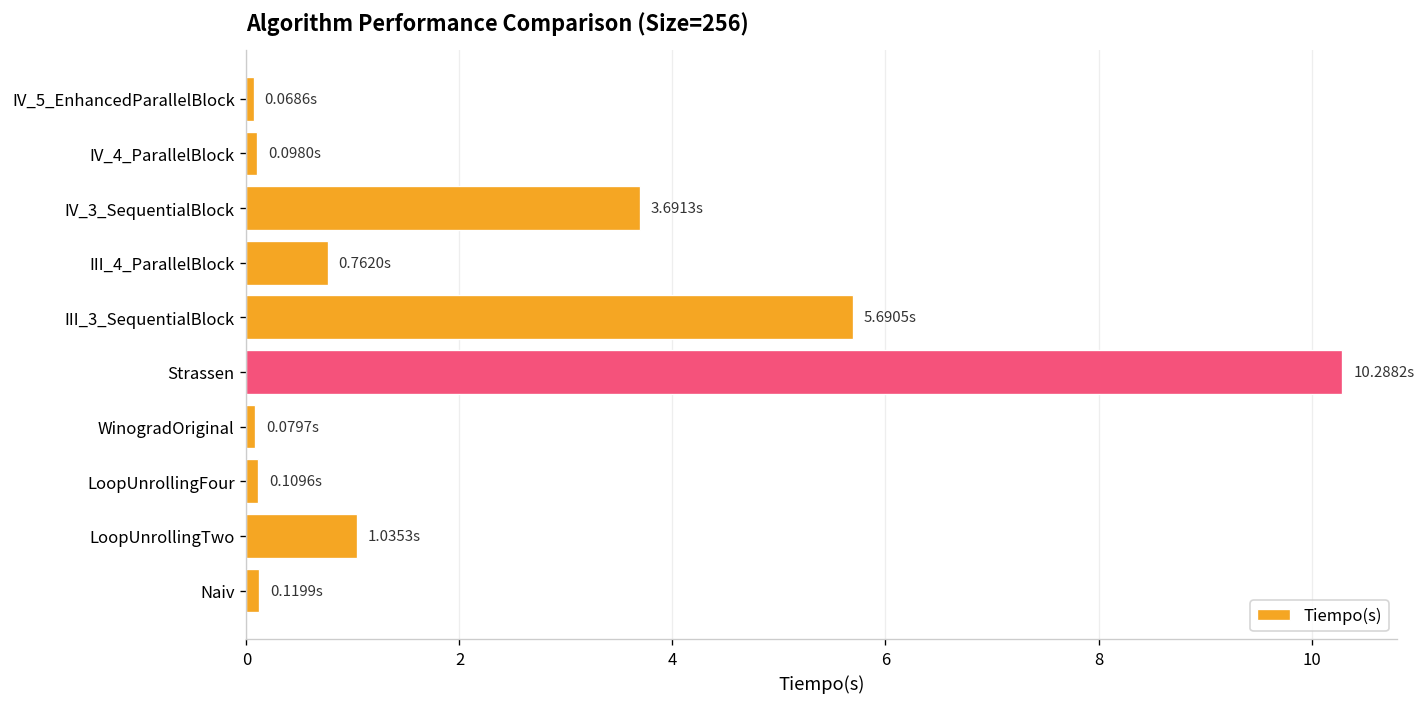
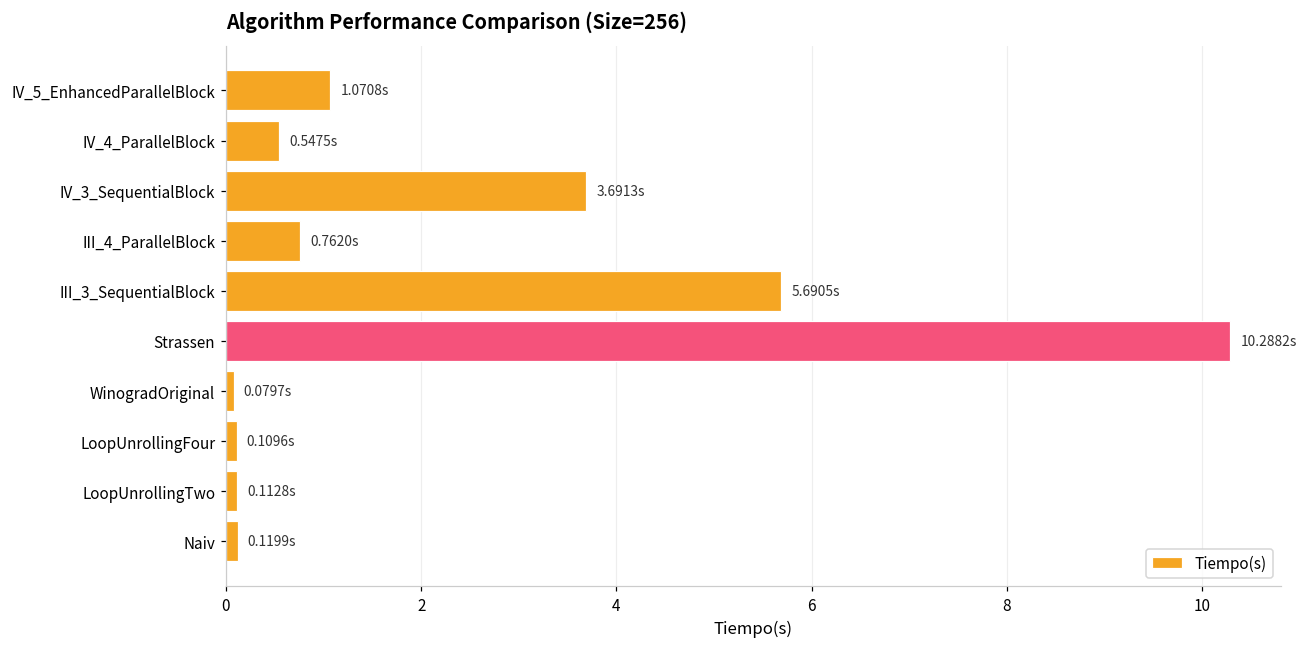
  {
-   "IV_5_EnhancedParallelBlock": "0.0686s",
-   "IV_4_ParallelBlock": "0.0980s",
+   "IV_5_EnhancedParallelBlock": "1.0708s",
+   "IV_4_ParallelBlock": "0.5475s",
    "IV_3_SequentialBlock": "3.6913s",
    "III_4_ParallelBlock": "0.7620s",
    "III_3_SequentialBlock": "5.6905s",
    "Strassen": "10.2882s",
    "WinogradOriginal": "0.0797s",
    "LoopUnrollingFour": "0.1096s",
-   "LoopUnrollingTwo": "1.0353s",
+   "LoopUnrollingTwo": "0.1128s",
    "Naiv": "0.1199s"
  }
